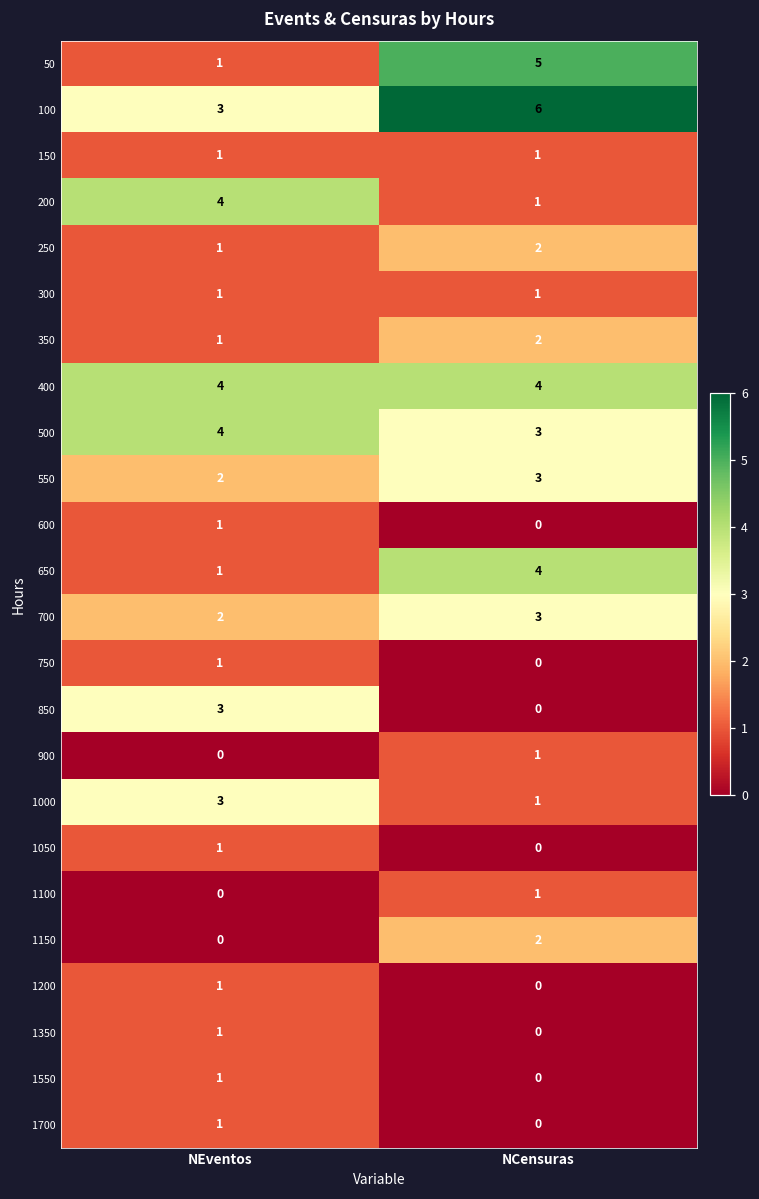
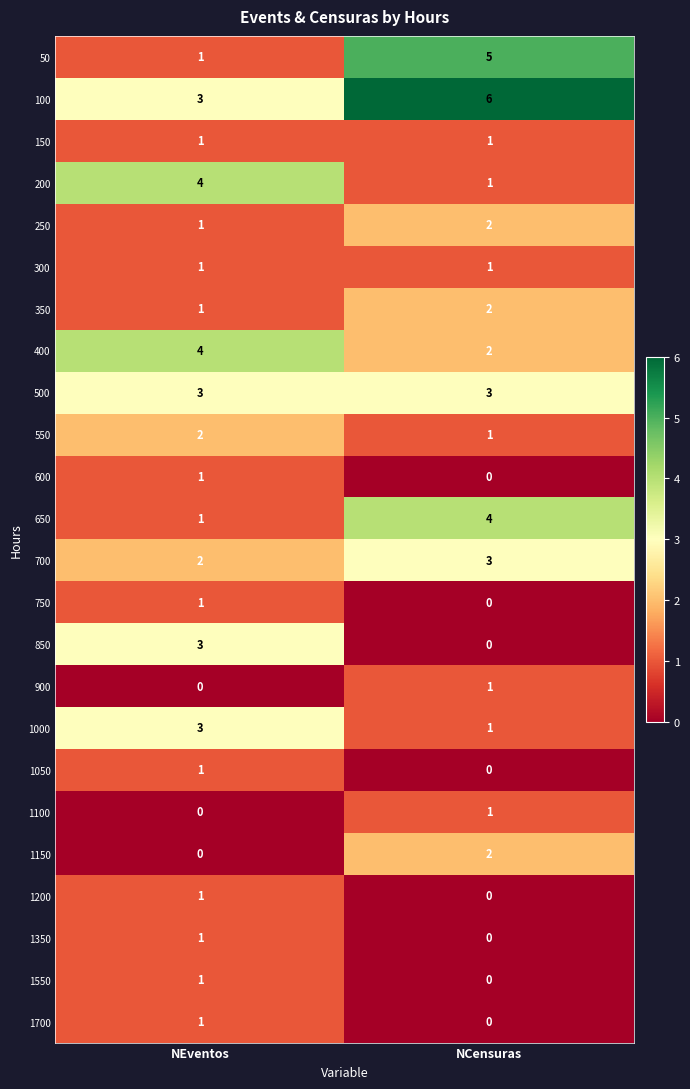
  {
    "50": {
      "NEventos": 1,
      "NCensuras": 5
    },
    "100": {
      "NEventos": 3,
      "NCensuras": 6
    },
    "150": {
      "NEventos": 1,
      "NCensuras": 1
    },
    "200": {
      "NEventos": 4,
      "NCensuras": 1
    },
    "250": {
      "NEventos": 1,
      "NCensuras": 2
    },
    "300": {
      "NEventos": 1,
      "NCensuras": 1
    },
    "350": {
      "NEventos": 1,
      "NCensuras": 2
    },
    "400": {
      "NEventos": 4,
-     "NCensuras": 4
+     "NCensuras": 2
    },
    "500": {
-     "NEventos": 4,
+     "NEventos": 3,
      "NCensuras": 3
    },
    "550": {
      "NEventos": 2,
-     "NCensuras": 3
+     "NCensuras": 1
    },
    "600": {
      "NEventos": 1,
      "NCensuras": 0
    },
    "650": {
      "NEventos": 1,
      "NCensuras": 4
    },
    "700": {
      "NEventos": 2,
      "NCensuras": 3
    },
    "750": {
      "NEventos": 1,
      "NCensuras": 0
    },
    "850": {
      "NEventos": 3,
      "NCensuras": 0
    },
    "900": {
      "NEventos": 0,
      "NCensuras": 1
    },
    "1000": {
      "NEventos": 3,
      "NCensuras": 1
    },
    "1050": {
      "NEventos": 1,
      "NCensuras": 0
    },
    "1100": {
      "NEventos": 0,
      "NCensuras": 1
    },
    "1150": {
      "NEventos": 0,
      "NCensuras": 2
    },
    "1200": {
      "NEventos": 1,
      "NCensuras": 0
    },
    "1350": {
      "NEventos": 1,
      "NCensuras": 0
    },
    "1550": {
      "NEventos": 1,
      "NCensuras": 0
    },
    "1700": {
      "NEventos": 1,
      "NCensuras": 0
    }
  }
